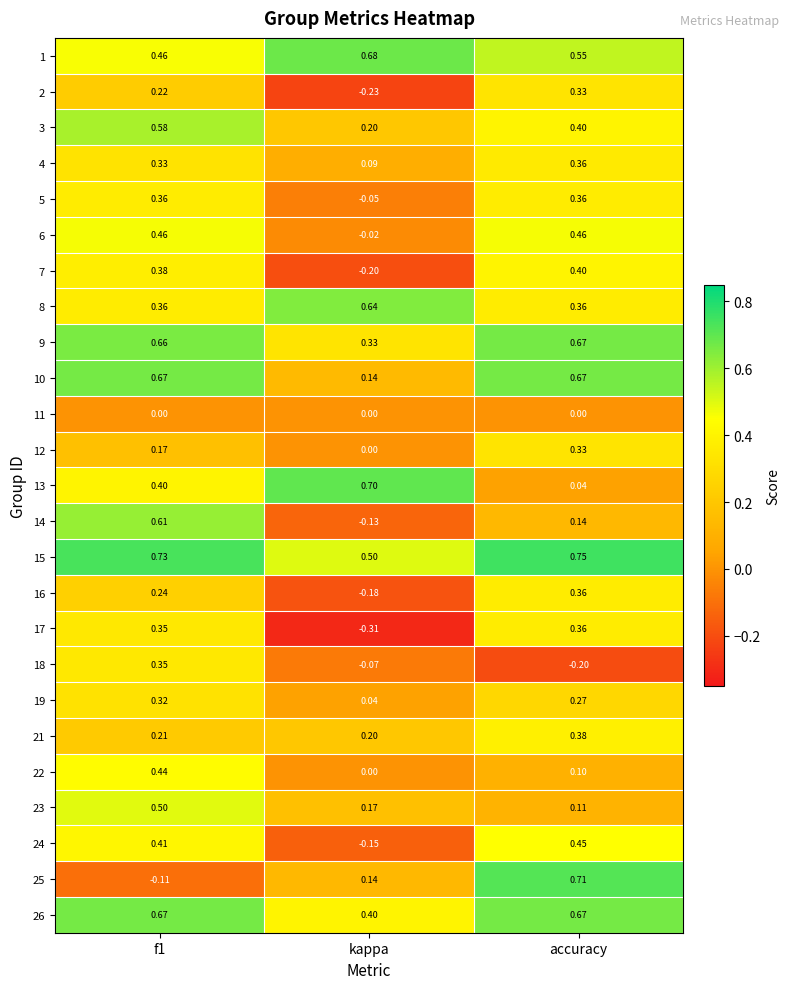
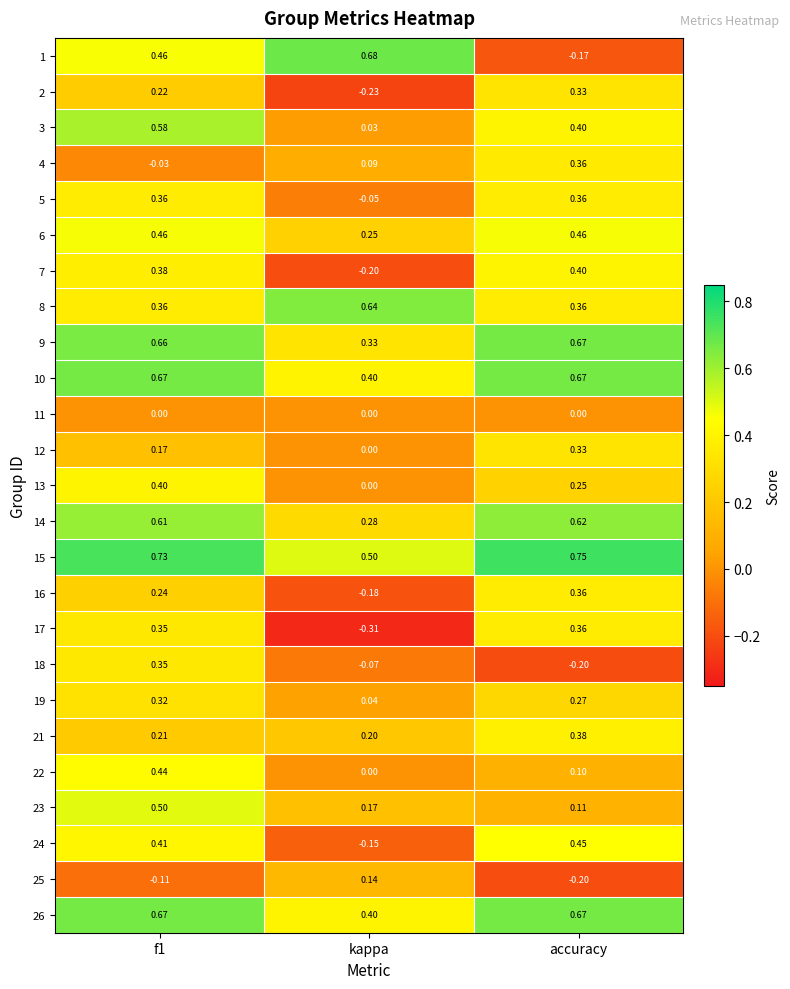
  {
    "1": {
      "f1": 0.46,
      "kappa": 0.68,
-     "accuracy": 0.55
+     "accuracy": -0.17
    },
    "2": {
      "f1": 0.22,
      "kappa": -0.23,
      "accuracy": 0.33
    },
    "3": {
      "f1": 0.58,
-     "kappa": 0.20,
+     "kappa": 0.03,
      "accuracy": 0.40
    },
    "4": {
-     "f1": 0.33,
+     "f1": -0.03,
      "kappa": 0.09,
      "accuracy": 0.36
    },
    "5": {
      "f1": 0.36,
      "kappa": -0.05,
      "accuracy": 0.36
    },
    "6": {
      "f1": 0.46,
-     "kappa": -0.02,
+     "kappa": 0.25,
      "accuracy": 0.46
    },
    "7": {
      "f1": 0.38,
      "kappa": -0.20,
      "accuracy": 0.40
    },
    "8": {
      "f1": 0.36,
      "kappa": 0.64,
      "accuracy": 0.36
    },
    "9": {
      "f1": 0.66,
      "kappa": 0.33,
      "accuracy": 0.67
    },
    "10": {
      "f1": 0.67,
-     "kappa": 0.14,
+     "kappa": 0.40,
      "accuracy": 0.67
    },
    "11": {
      "f1": 0.00,
      "kappa": 0.00,
      "accuracy": 0.00
    },
    "12": {
      "f1": 0.17,
      "kappa": 0.00,
      "accuracy": 0.33
    },
    "13": {
      "f1": 0.40,
-     "kappa": 0.70,
-     "accuracy": 0.04
+     "kappa": 0.00,
+     "accuracy": 0.25
    },
    "14": {
      "f1": 0.61,
-     "kappa": -0.13,
-     "accuracy": 0.14
+     "kappa": 0.28,
+     "accuracy": 0.62
    },
    "15": {
      "f1": 0.73,
      "kappa": 0.50,
      "accuracy": 0.75
    },
    "16": {
      "f1": 0.24,
      "kappa": -0.18,
      "accuracy": 0.36
    },
    "17": {
      "f1": 0.35,
      "kappa": -0.31,
      "accuracy": 0.36
    },
    "18": {
      "f1": 0.35,
      "kappa": -0.07,
      "accuracy": -0.20
    },
    "19": {
      "f1": 0.32,
      "kappa": 0.04,
      "accuracy": 0.27
    },
    "21": {
      "f1": 0.21,
      "kappa": 0.20,
      "accuracy": 0.38
    },
    "22": {
      "f1": 0.44,
      "kappa": 0.00,
      "accuracy": 0.10
    },
    "23": {
      "f1": 0.50,
      "kappa": 0.17,
      "accuracy": 0.11
    },
    "24": {
      "f1": 0.41,
      "kappa": -0.15,
      "accuracy": 0.45
    },
    "25": {
      "f1": -0.11,
      "kappa": 0.14,
-     "accuracy": 0.71
+     "accuracy": -0.20
    },
    "26": {
      "f1": 0.67,
      "kappa": 0.40,
      "accuracy": 0.67
    }
  }
